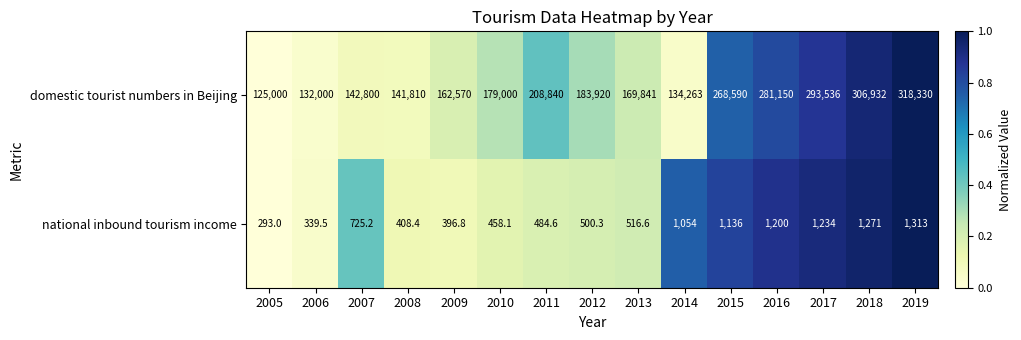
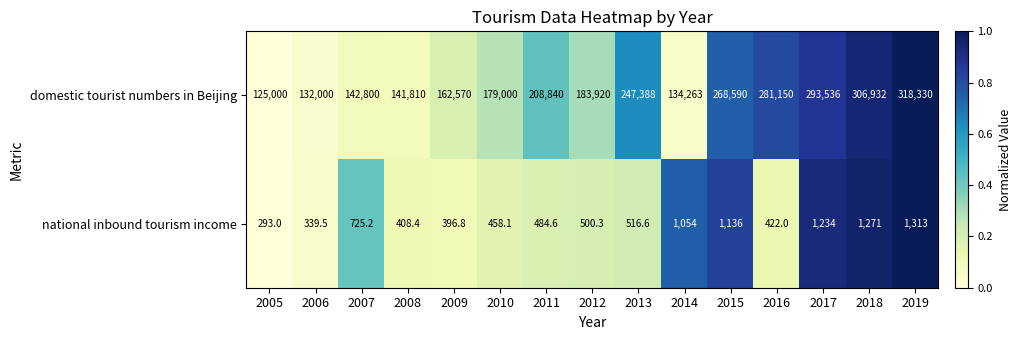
  {
    "domestic tourist numbers in Beijing": {
      "2005": "125,000",
      "2006": "132,000",
      "2007": "142,800",
      "2008": "141,810",
      "2009": "162,570",
      "2010": "179,000",
      "2011": "208,840",
      "2012": "183,920",
-     "2013": "169,841",
+     "2013": "247,388",
      "2014": "134,263",
      "2015": "268,590",
      "2016": "281,150",
      "2017": "293,536",
      "2018": "306,932",
      "2019": "318,330"
    },
    "national inbound tourism income": {
      "2005": "293.0",
      "2006": "339.5",
      "2007": "725.2",
      "2008": "408.4",
      "2009": "396.8",
      "2010": "458.1",
      "2011": "484.6",
      "2012": "500.3",
      "2013": "516.6",
      "2014": "1,054",
      "2015": "1,136",
-     "2016": "1,200",
+     "2016": "422.0",
      "2017": "1,234",
      "2018": "1,271",
      "2019": "1,313"
    }
  }
